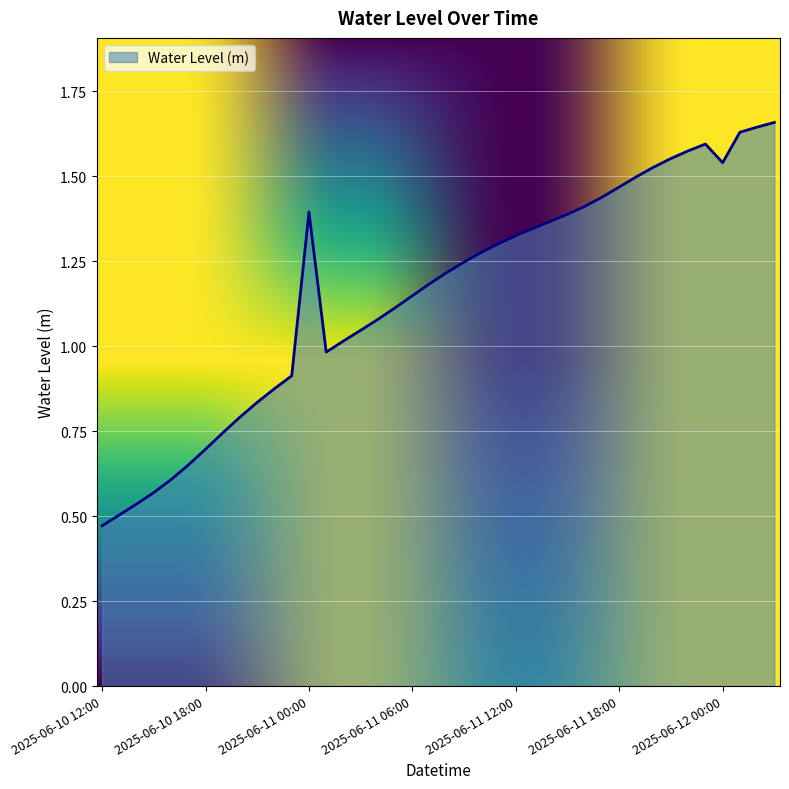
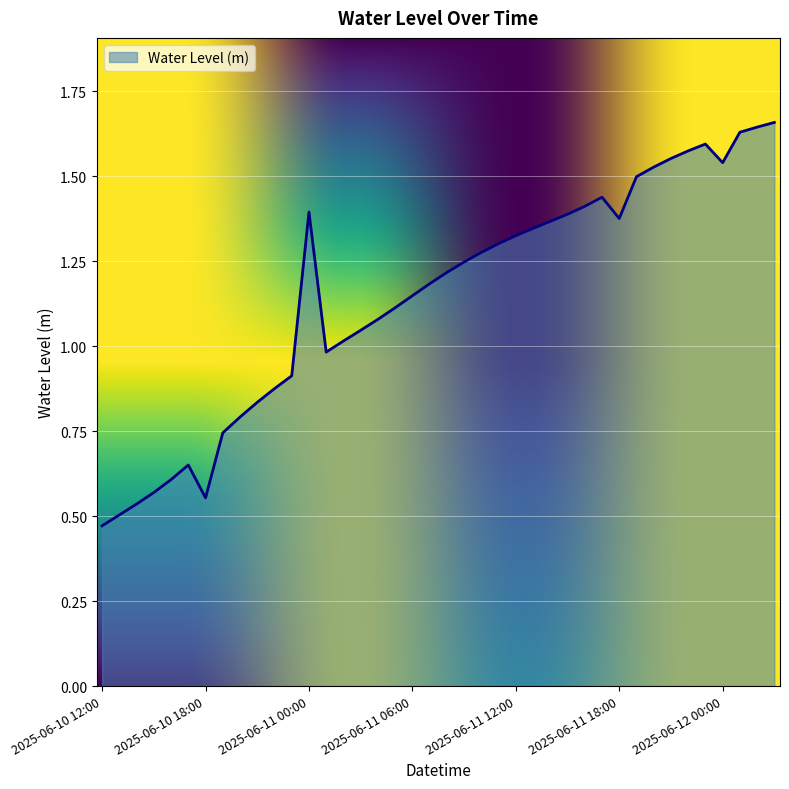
  {
    "2025-06-10 12:00": 0.47,
-   "2025-06-10 18:00": 0.70,
+   "2025-06-10 18:00": 0.55,
    "2025-06-11 00:00": 1.39,
    "2025-06-11 06:00": 1.15,
    "2025-06-11 12:00": 1.32,
-   "2025-06-11 18:00": 1.47,
+   "2025-06-11 18:00": 1.38,
    "2025-06-12 00:00": 1.54
  }
